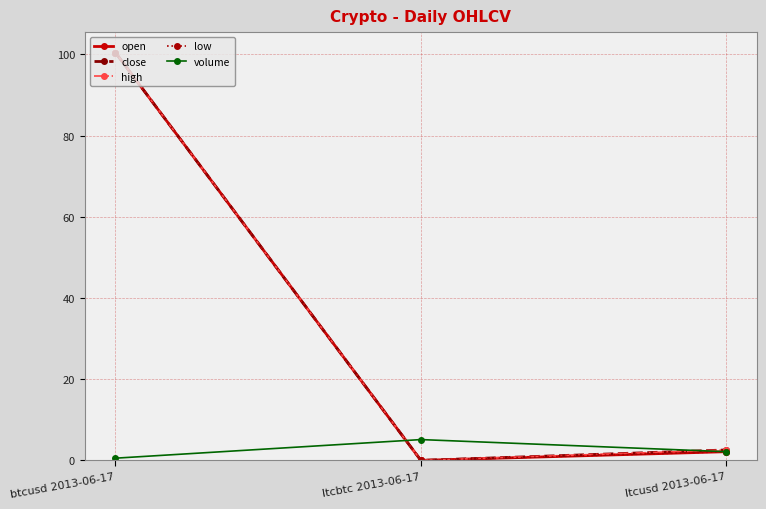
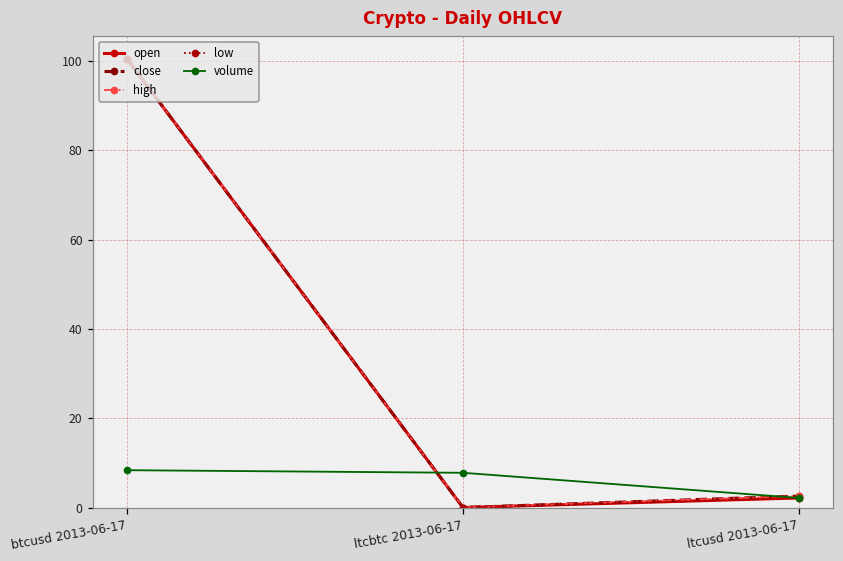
  {
    "volume": {
-     "btcusd 2013-06-17": 1,
-     "ltcbtc 2013-06-17": 5
+     "btcusd 2013-06-17": 8,
+     "ltcbtc 2013-06-17": 8
    }
  }
